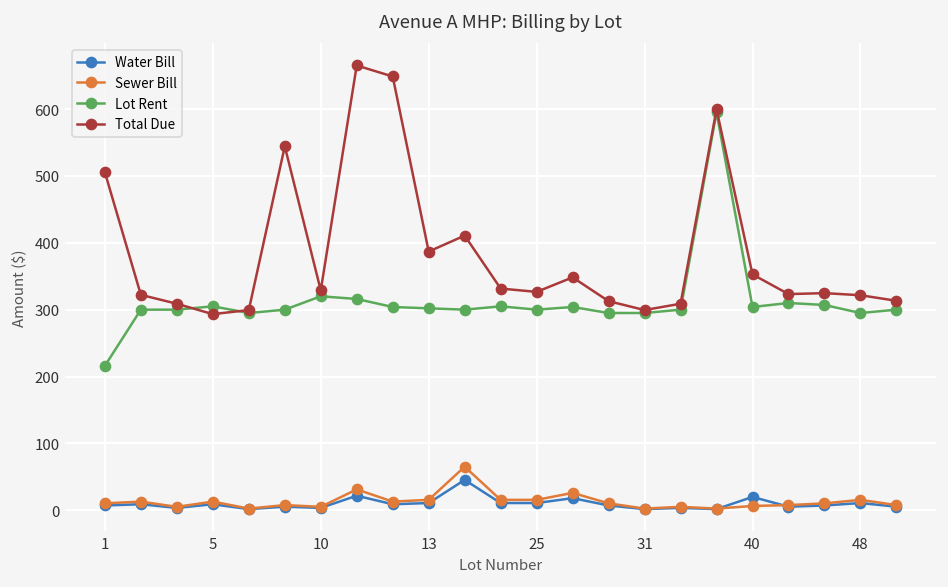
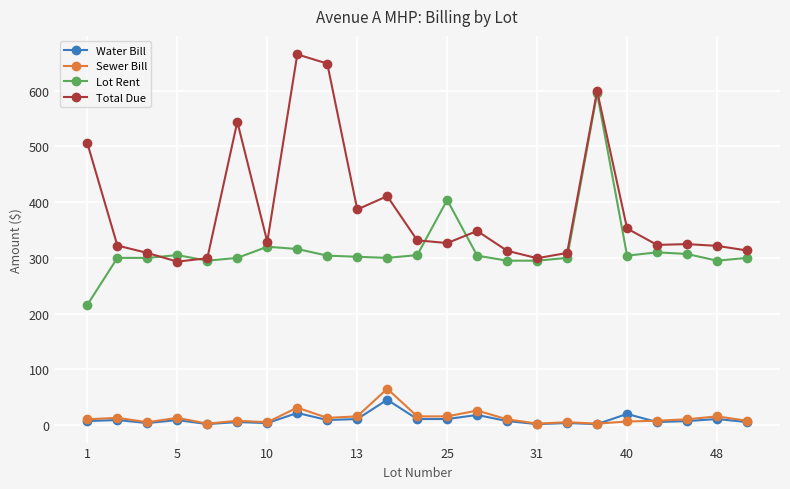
  {
    "Water Bill": {
      "13": 10,
      "25": 10,
      "40": 20,
      "48": 10
    },
    "Sewer Bill": {
      "13": 20,
      "25": 20,
      "40": 10,
      "48": 20
    },
    "Lot Rent": {
      "1": 220,
      "5": 310,
      "10": 320,
      "13": 300,
-     "25": 300,
+     "25": 400,
      "40": 300,
      "48": 300
    },
    "Total Due": {
      "1": 510,
      "5": 290,
      "10": 330,
      "13": 390,
      "25": 330,
      "40": 350,
      "48": 320
    }
  }
